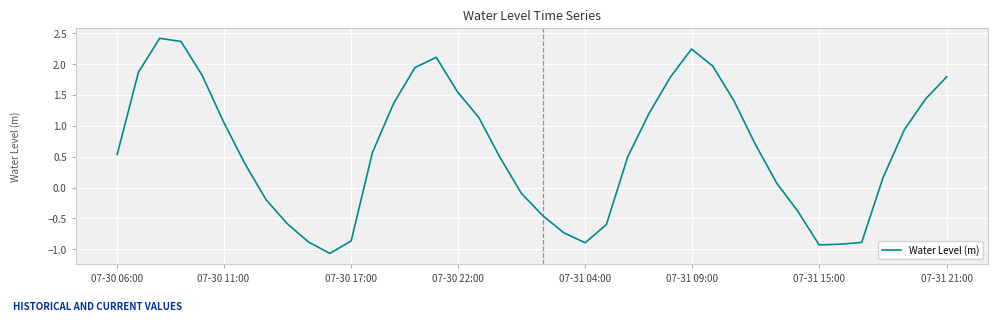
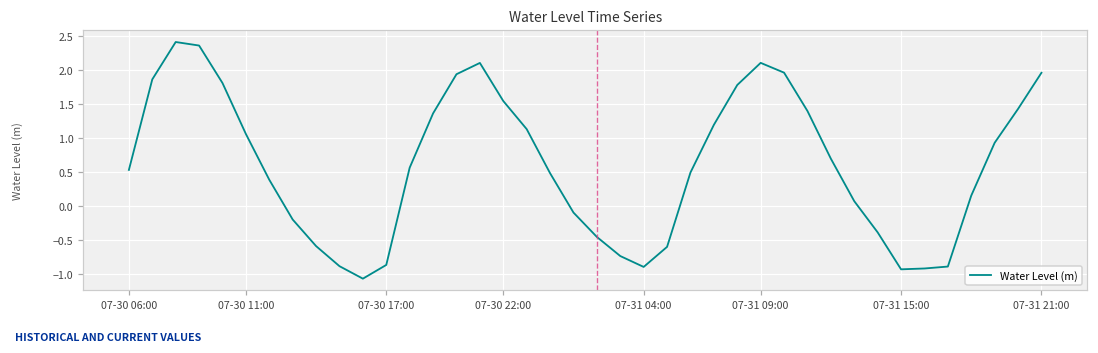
  {
    "07-30 06:00": 0.5,
    "07-30 11:00": 1.1,
    "07-30 17:00": -0.9,
    "07-30 22:00": 1.5,
    "07-31 04:00": -0.9,
-   "07-31 09:00": 2.2,
+   "07-31 09:00": 2.1,
    "07-31 15:00": -0.9,
-   "07-31 21:00": 1.8
+   "07-31 21:00": 2.0
  }
